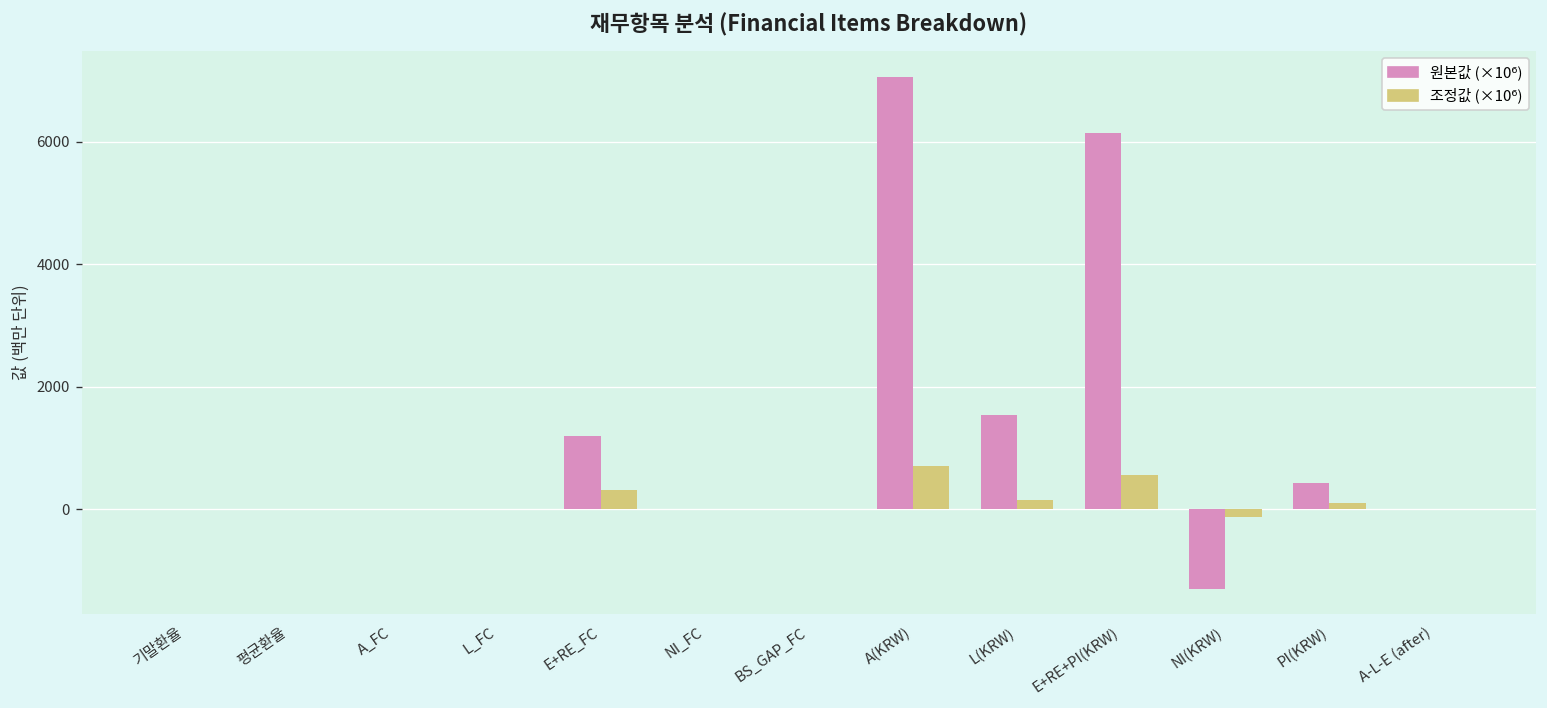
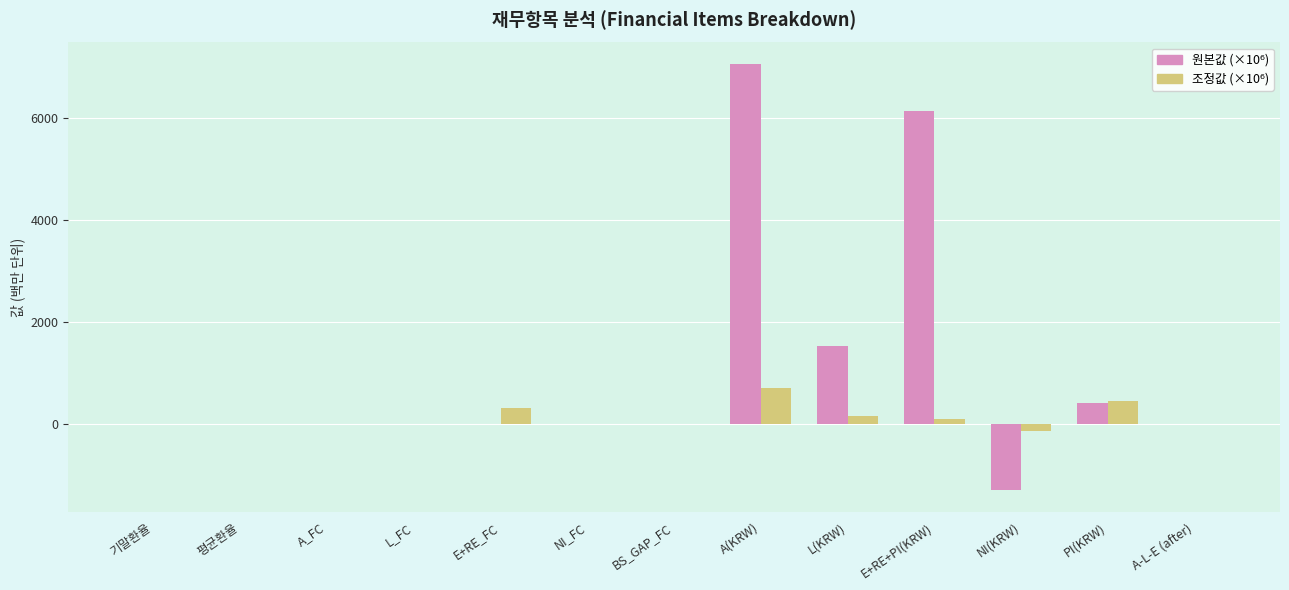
  {
    "원본값 (×10⁶)": {
-     "E+RE_FC": 1200,
+     "E+RE_FC": 0,
      "BS_GAP_FC": 0,
      "A(KRW)": 7100,
      "L(KRW)": 1500,
      "E+RE+PI(KRW)": 6100,
      "NI(KRW)": -1300,
      "PI(KRW)": 400,
      "A-L-E (after)": 0
    },
    "조정값 (×10⁶)": {
      "E+RE_FC": 300,
      "BS_GAP_FC": 0,
      "A(KRW)": 700,
      "L(KRW)": 200,
-     "E+RE+PI(KRW)": 600,
+     "E+RE+PI(KRW)": 100,
      "NI(KRW)": -100,
-     "PI(KRW)": 100,
+     "PI(KRW)": 500,
      "A-L-E (after)": 0
    }
  }
